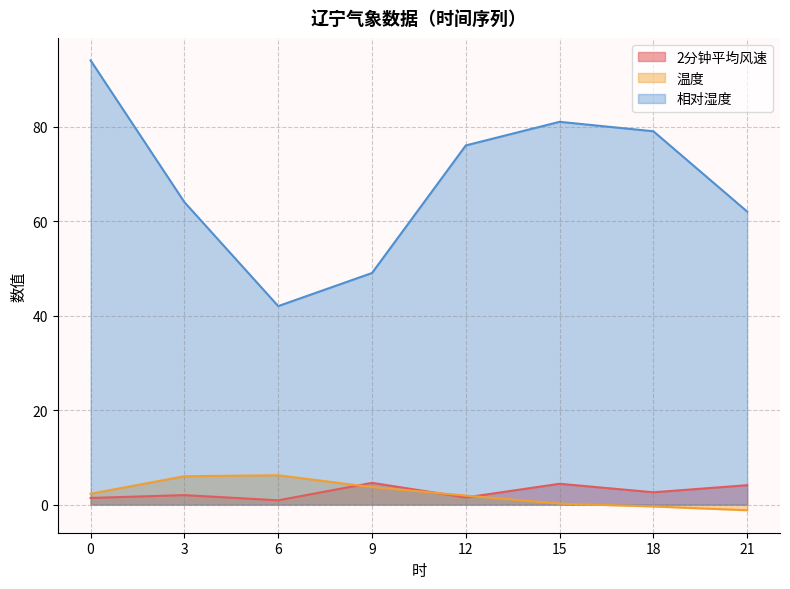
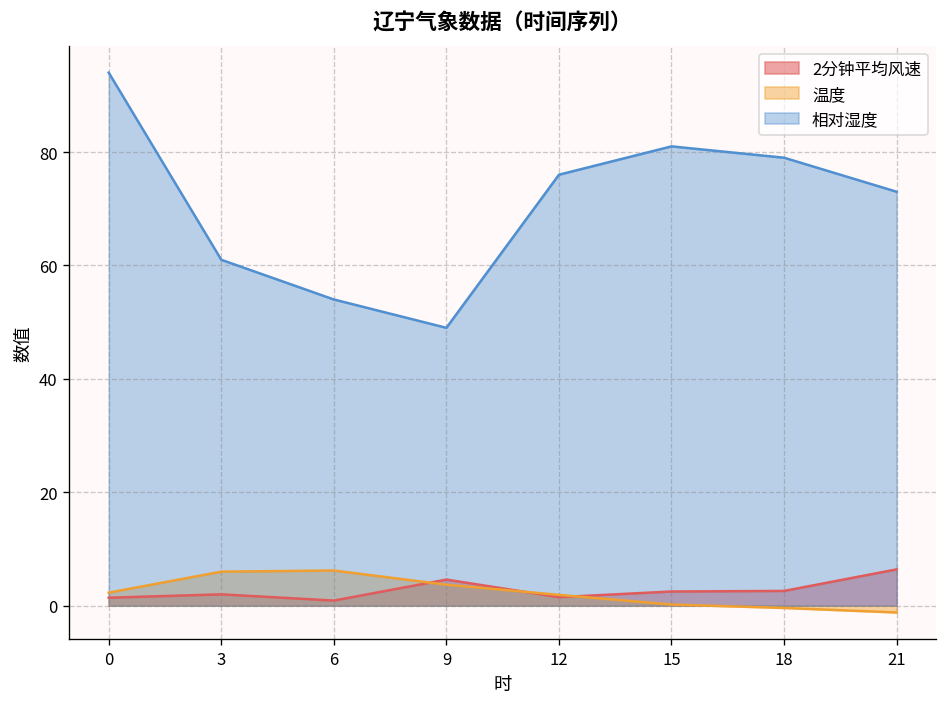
  {
    "2分钟平均风速": {
      "0": 1,
      "3": 2,
      "6": 1,
      "9": 5,
-     "15": 4,
+     "15": 3,
      "18": 3,
-     "21": 4
+     "21": 6
    },
    "相对湿度": {
      "0": 94,
-     "3": 64,
-     "6": 42,
+     "3": 61,
+     "6": 54,
      "9": 49,
      "12": 76,
      "15": 81,
      "18": 79,
-     "21": 62
+     "21": 73
    }
  }
